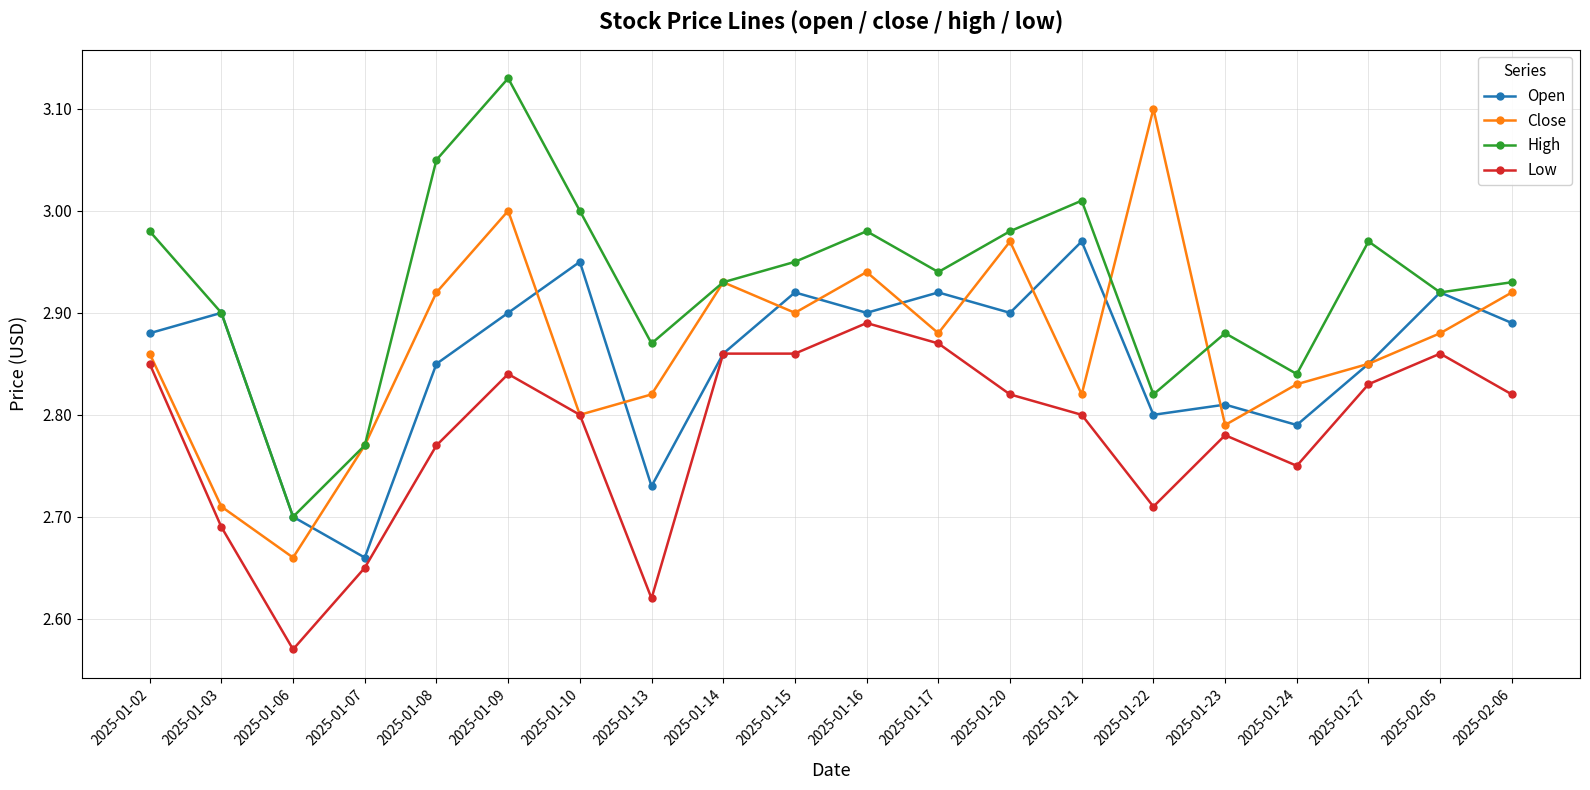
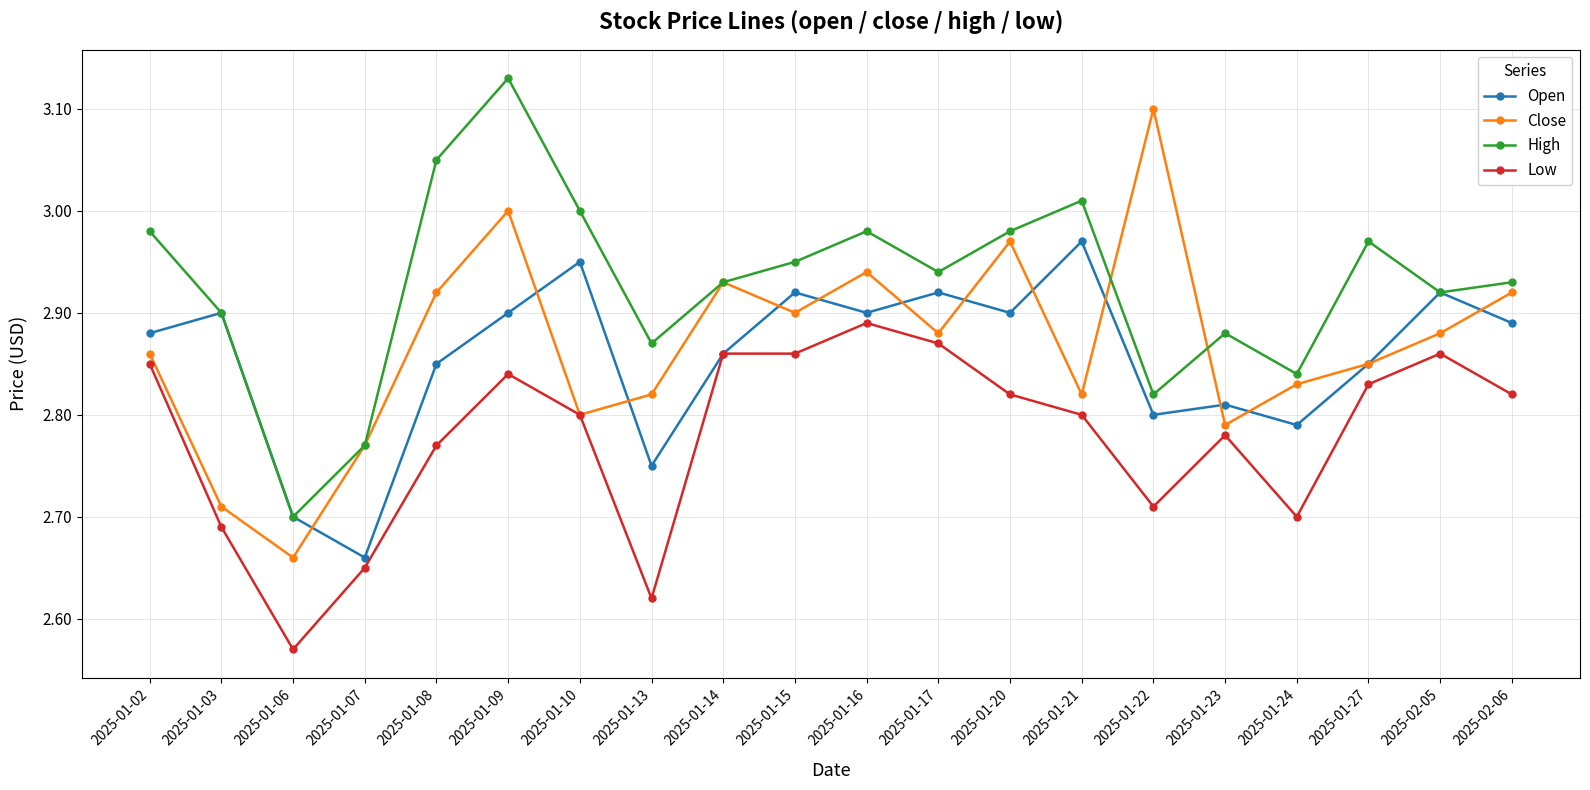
  {
    "Open": {
      "2025-01-02": 2.88,
      "2025-01-07": 2.66,
      "2025-01-08": 2.85,
      "2025-01-09": 2.90,
      "2025-01-10": 2.95,
-     "2025-01-13": 2.73,
+     "2025-01-13": 2.75,
      "2025-01-15": 2.92,
      "2025-01-16": 2.90,
      "2025-01-17": 2.92,
      "2025-01-20": 2.90,
      "2025-01-21": 2.97,
      "2025-01-22": 2.80,
      "2025-01-23": 2.81,
      "2025-01-24": 2.79,
      "2025-02-06": 2.89
    },
    "Close": {
      "2025-01-02": 2.86,
      "2025-01-03": 2.71,
      "2025-01-06": 2.66,
      "2025-01-08": 2.92,
      "2025-01-09": 3.00,
      "2025-01-13": 2.82,
      "2025-01-15": 2.90,
      "2025-01-16": 2.94,
      "2025-01-17": 2.88,
      "2025-01-20": 2.97,
      "2025-01-21": 2.82,
      "2025-01-22": 3.10,
      "2025-01-23": 2.79,
      "2025-01-24": 2.83,
      "2025-02-05": 2.88,
      "2025-02-06": 2.92
    },
    "High": {
      "2025-01-02": 2.98,
      "2025-01-08": 3.05,
      "2025-01-09": 3.13,
      "2025-01-10": 3.00,
      "2025-01-13": 2.87,
      "2025-01-15": 2.95,
      "2025-01-16": 2.98,
      "2025-01-17": 2.94,
      "2025-01-20": 2.98,
      "2025-01-21": 3.01,
      "2025-01-22": 2.82,
      "2025-01-23": 2.88,
      "2025-01-24": 2.84,
      "2025-01-27": 2.97,
      "2025-02-06": 2.93
    },
    "Low": {
      "2025-01-02": 2.85,
      "2025-01-03": 2.69,
      "2025-01-06": 2.57,
      "2025-01-07": 2.65,
      "2025-01-08": 2.77,
      "2025-01-09": 2.84,
      "2025-01-13": 2.62,
      "2025-01-15": 2.86,
      "2025-01-16": 2.89,
      "2025-01-17": 2.87,
      "2025-01-20": 2.82,
      "2025-01-21": 2.80,
      "2025-01-22": 2.71,
      "2025-01-23": 2.78,
-     "2025-01-24": 2.75,
+     "2025-01-24": 2.70,
      "2025-01-27": 2.83,
      "2025-02-05": 2.86,
      "2025-02-06": 2.82
    }
  }
